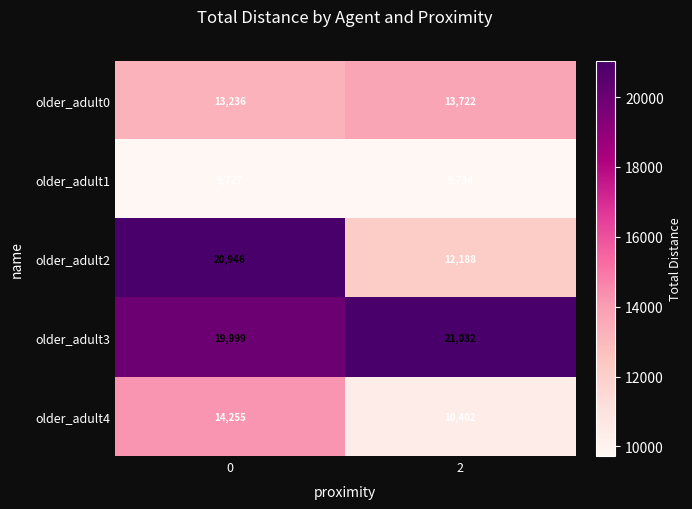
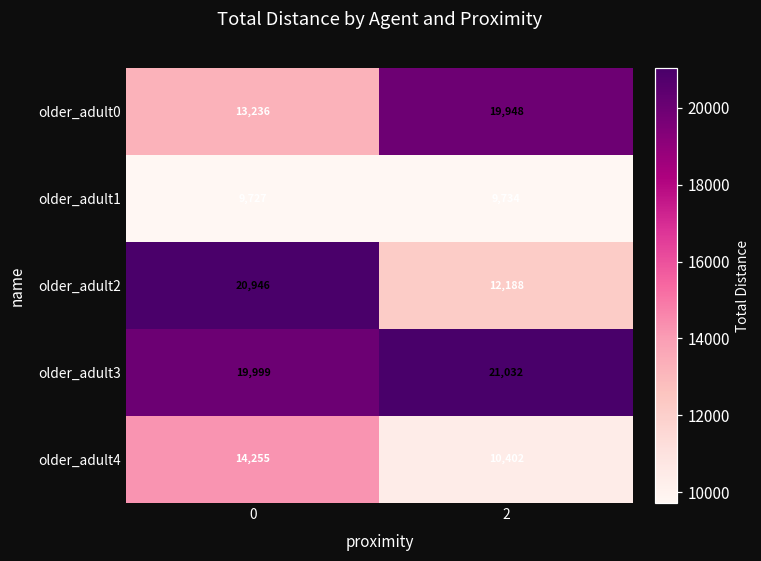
  {
    "older_adult0": {
      "0": "13,236",
-     "2": "13,722"
+     "2": "19,948"
    },
    "older_adult2": {
      "0": "20,946",
      "2": "12,188"
    },
    "older_adult3": {
      "0": "19,999",
      "2": "21,032"
    },
    "older_adult4": {
      "0": "14,255"
    }
  }
